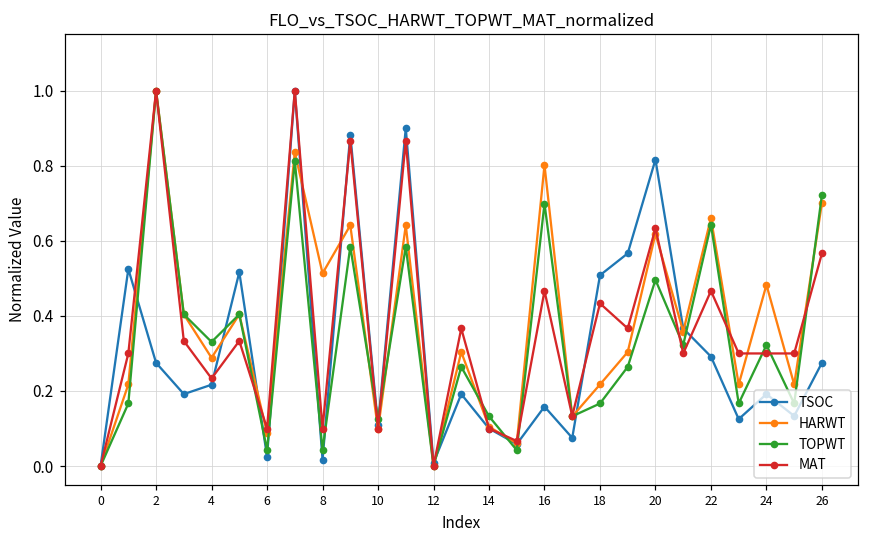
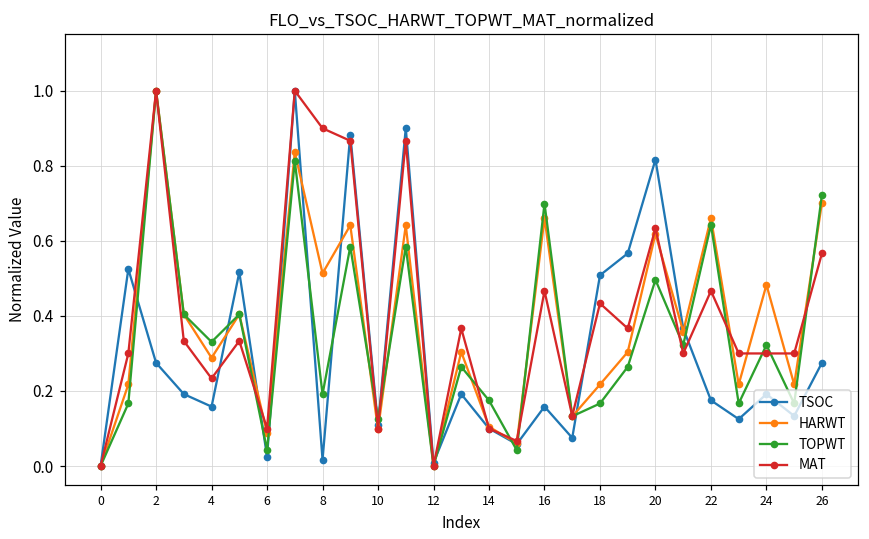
  {
    "TSOC": {
      "2": 0.28,
-     "4": 0.22,
+     "4": 0.16,
      "6": 0.03,
      "8": 0.02,
      "10": 0.11,
      "12": 0.01,
      "16": 0.16,
      "18": 0.51,
      "20": 0.82,
-     "22": 0.29,
+     "22": 0.18,
      "26": 0.28
    },
    "HARWT": {
      "4": 0.29,
      "6": 0.09,
      "8": 0.51,
-     "16": 0.80,
+     "16": 0.66,
      "18": 0.22,
      "20": 0.62,
      "22": 0.66,
      "24": 0.48,
      "26": 0.70
    },
    "TOPWT": {
      "4": 0.33,
      "6": 0.04,
-     "8": 0.04,
+     "8": 0.19,
      "10": 0.13,
-     "14": 0.13,
+     "14": 0.17,
      "16": 0.70,
      "18": 0.17,
      "20": 0.50,
      "22": 0.64,
      "24": 0.32,
      "26": 0.72
    },
    "MAT": {
      "4": 0.23,
      "6": 0.10,
-     "8": 0.10,
+     "8": 0.90,
      "16": 0.47,
      "18": 0.43,
      "20": 0.63,
      "22": 0.47,
      "24": 0.30,
      "26": 0.57
    }
  }
